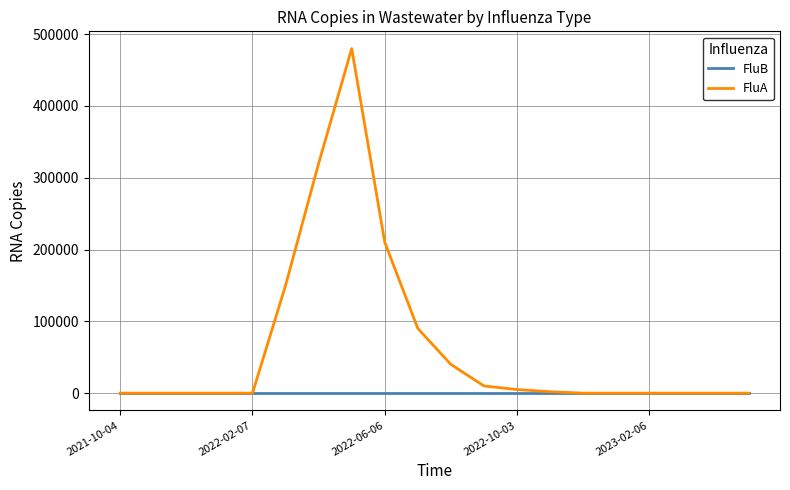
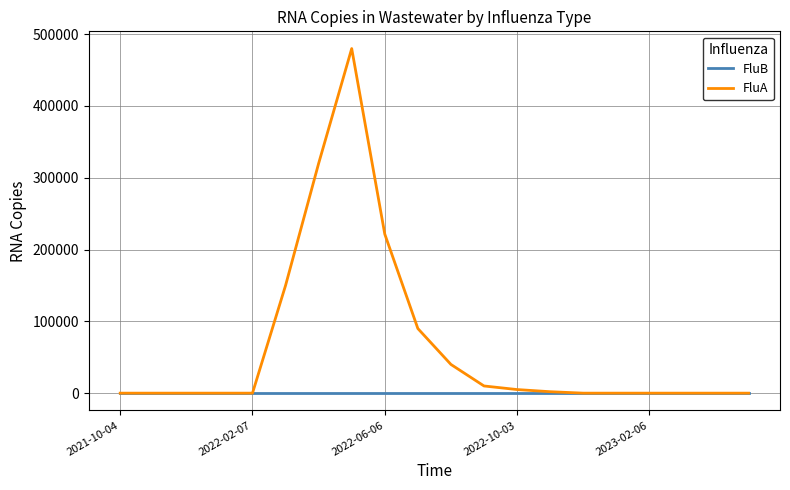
  {
    "FluB": {
      "2022-06-06": 0,
      "2022-10-03": 0
    },
    "FluA": {
-     "2022-06-06": 210000,
+     "2022-06-06": 220000,
      "2022-10-03": 10000
    }
  }
